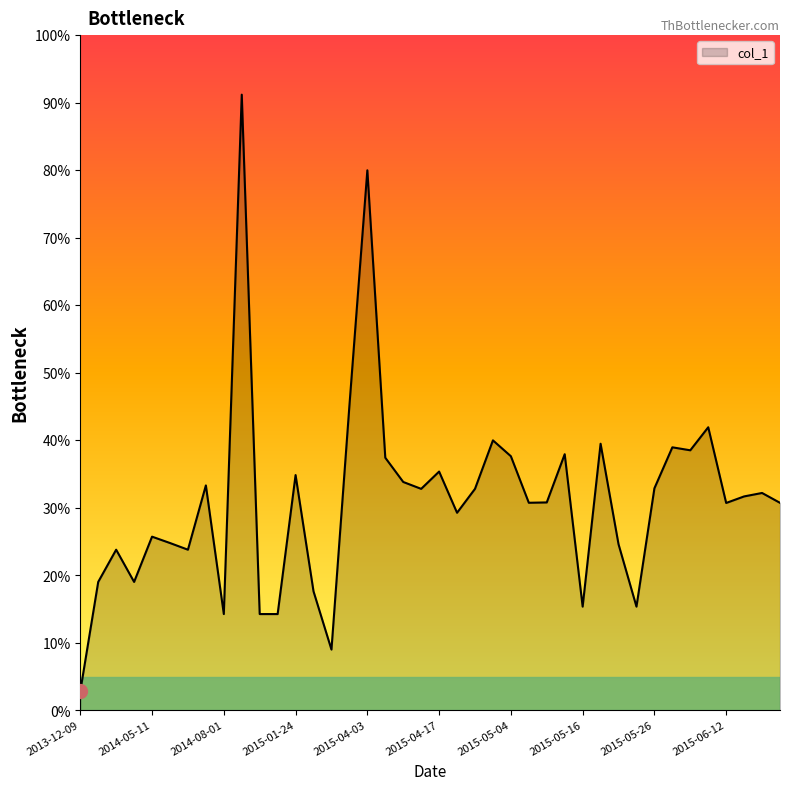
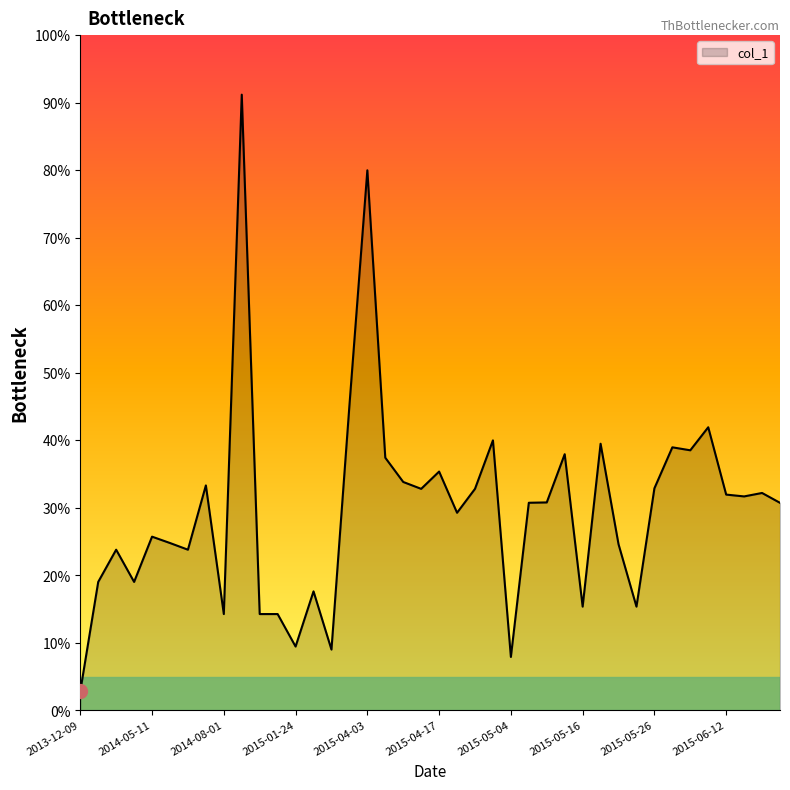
  {
    "col_1": {
      "2014-05-11": "26%",
      "2014-08-01": "14%",
-     "2015-01-24": "35%",
+     "2015-01-24": "9%",
      "2015-04-03": "80%",
      "2015-04-17": "35%",
-     "2015-05-04": "38%",
+     "2015-05-04": "8%",
      "2015-05-16": "15%",
      "2015-05-26": "33%",
-     "2015-06-12": "31%"
+     "2015-06-12": "32%"
    }
  }
